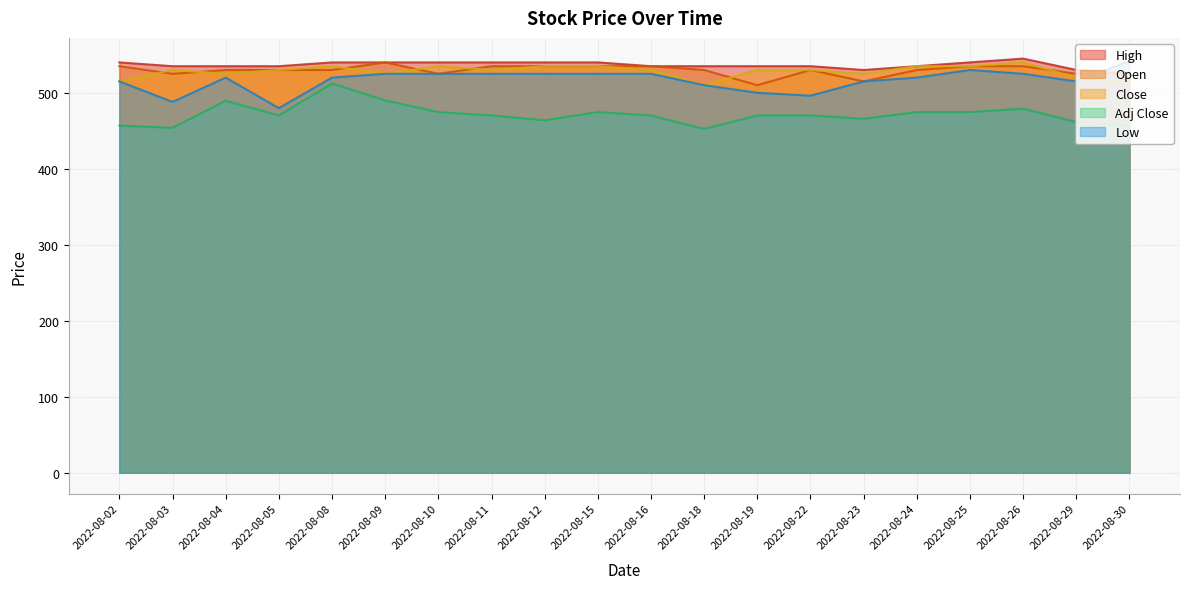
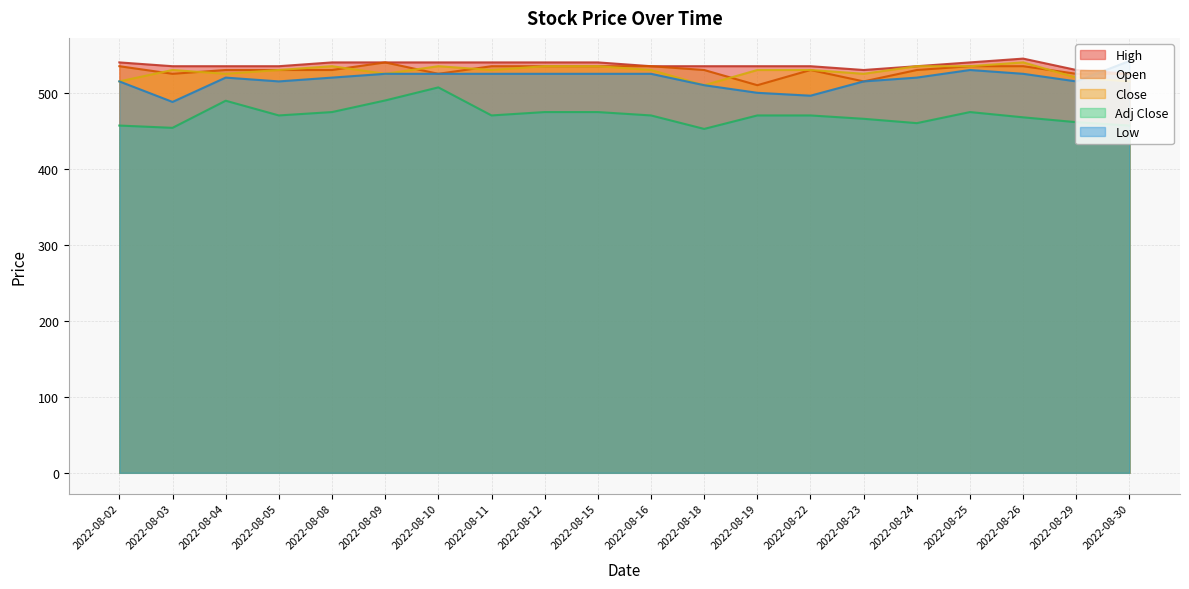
  {
    "Adj Close": {
      "2022-08-02": 460,
      "2022-08-03": 450,
      "2022-08-04": 490,
      "2022-08-05": 470,
-     "2022-08-08": 510,
+     "2022-08-08": 470,
      "2022-08-09": 490,
-     "2022-08-10": 470,
+     "2022-08-10": 510,
      "2022-08-11": 470,
-     "2022-08-12": 460,
+     "2022-08-12": 470,
      "2022-08-15": 470,
      "2022-08-16": 470,
      "2022-08-18": 450,
      "2022-08-19": 470,
      "2022-08-22": 470,
      "2022-08-23": 470,
-     "2022-08-24": 470,
+     "2022-08-24": 460,
      "2022-08-25": 470,
-     "2022-08-26": 480
+     "2022-08-26": 470
    },
    "Low": {
      "2022-08-03": 490,
      "2022-08-04": 520,
-     "2022-08-05": 480,
+     "2022-08-05": 520,
      "2022-08-08": 520,
      "2022-08-11": 530,
      "2022-08-12": 530,
      "2022-08-15": 530,
      "2022-08-16": 530,
      "2022-08-19": 500,
      "2022-08-22": 500,
      "2022-08-24": 520,
      "2022-08-25": 530,
      "2022-08-26": 530
    }
  }
